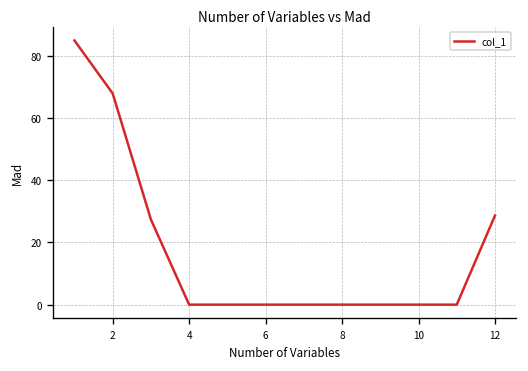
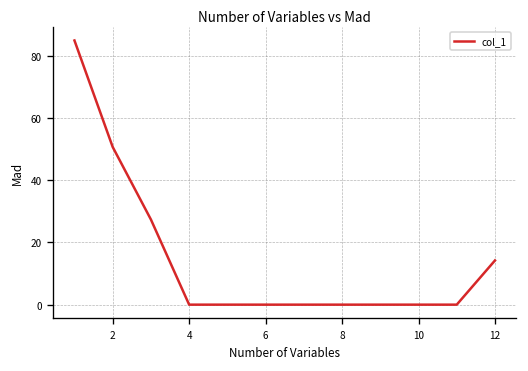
  {
-   "2": 68,
+   "2": 51,
    "4": 0,
    "6": 0,
    "8": 0,
    "10": 0,
-   "12": 29
+   "12": 14
  }
